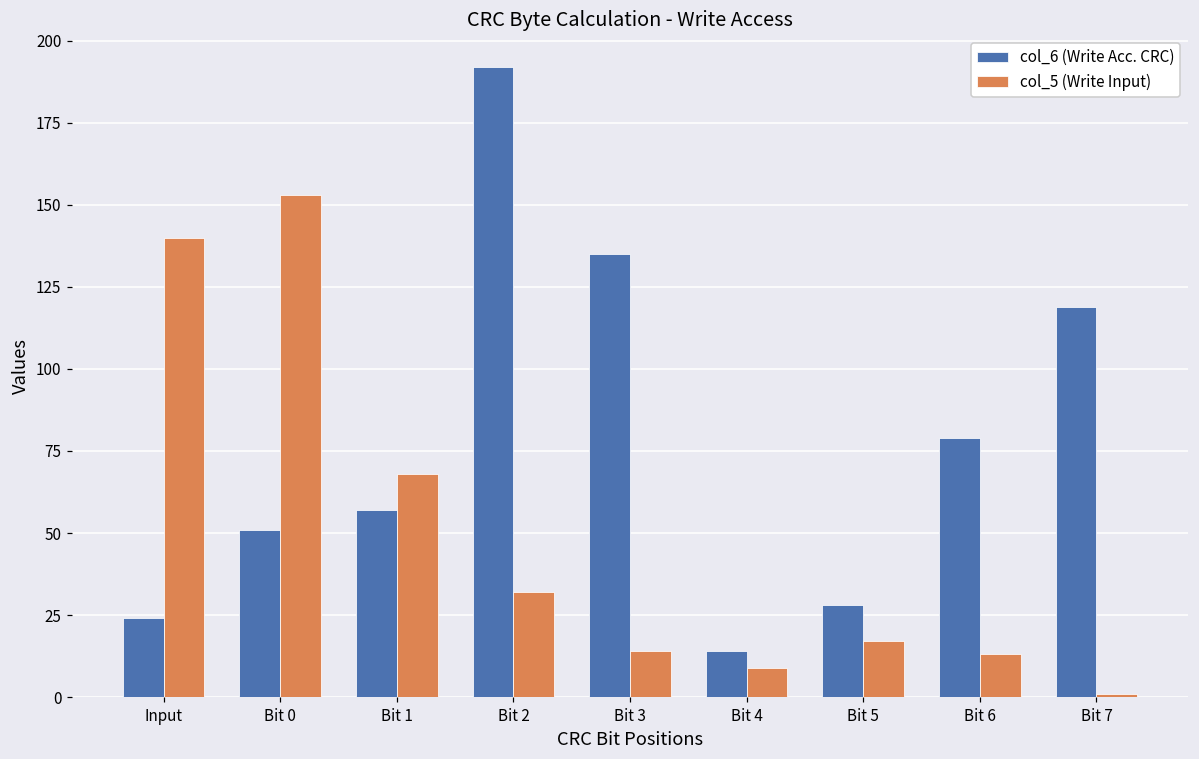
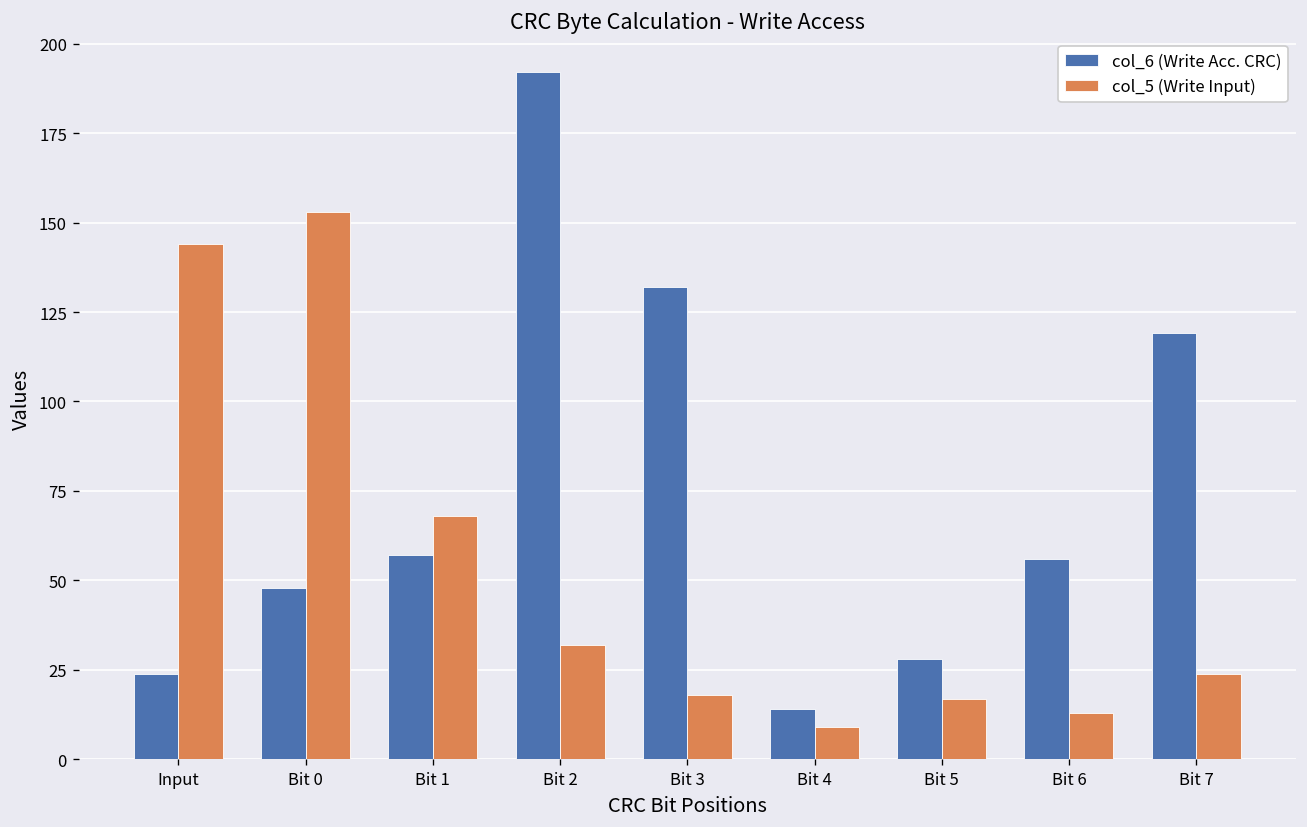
  {
    "col_6 (Write Acc. CRC)": {
      "Input": 24,
-     "Bit 0": 51,
+     "Bit 0": 48,
      "Bit 1": 57,
      "Bit 2": 192,
-     "Bit 3": 135,
+     "Bit 3": 132,
      "Bit 4": 14,
      "Bit 5": 28,
-     "Bit 6": 79,
+     "Bit 6": 56,
      "Bit 7": 119
    },
    "col_5 (Write Input)": {
-     "Input": 140,
+     "Input": 144,
      "Bit 0": 153,
      "Bit 1": 68,
      "Bit 2": 32,
-     "Bit 3": 14,
+     "Bit 3": 18,
      "Bit 4": 9,
      "Bit 5": 17,
      "Bit 6": 13,
-     "Bit 7": 1
+     "Bit 7": 24
    }
  }
